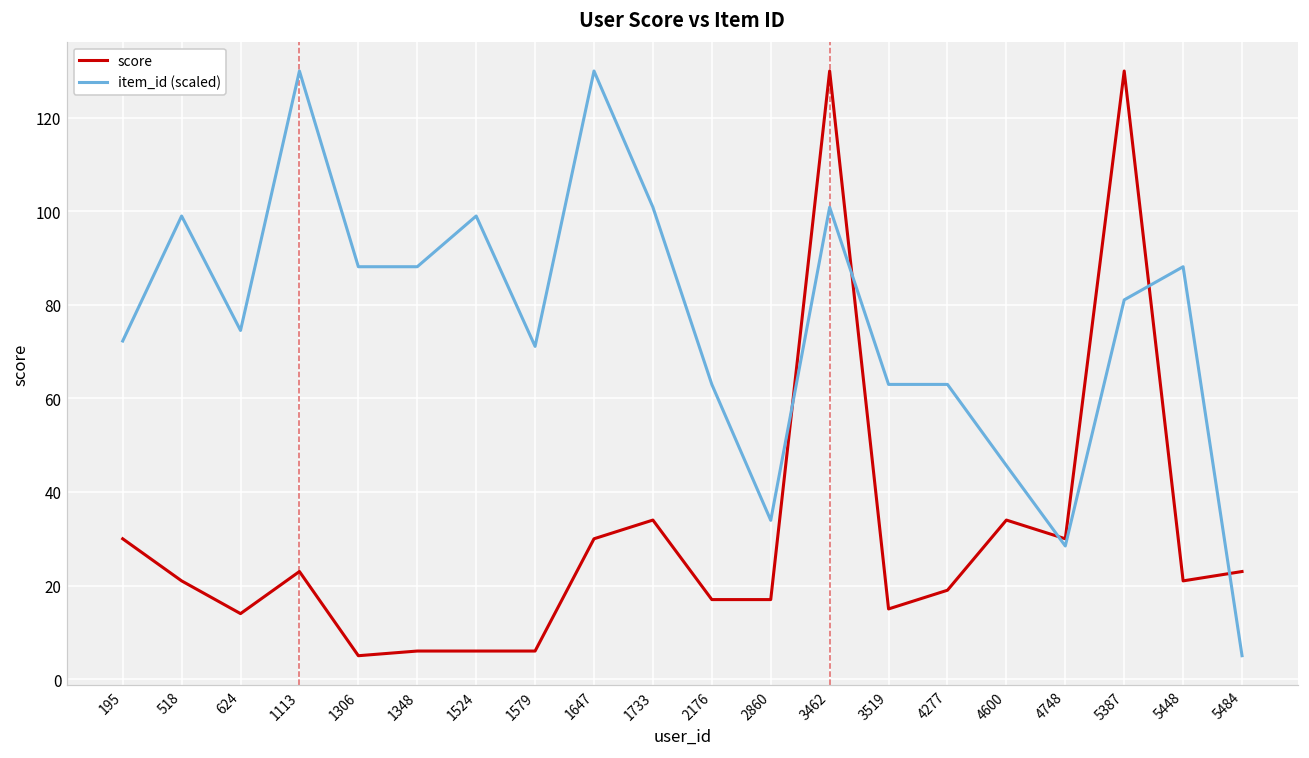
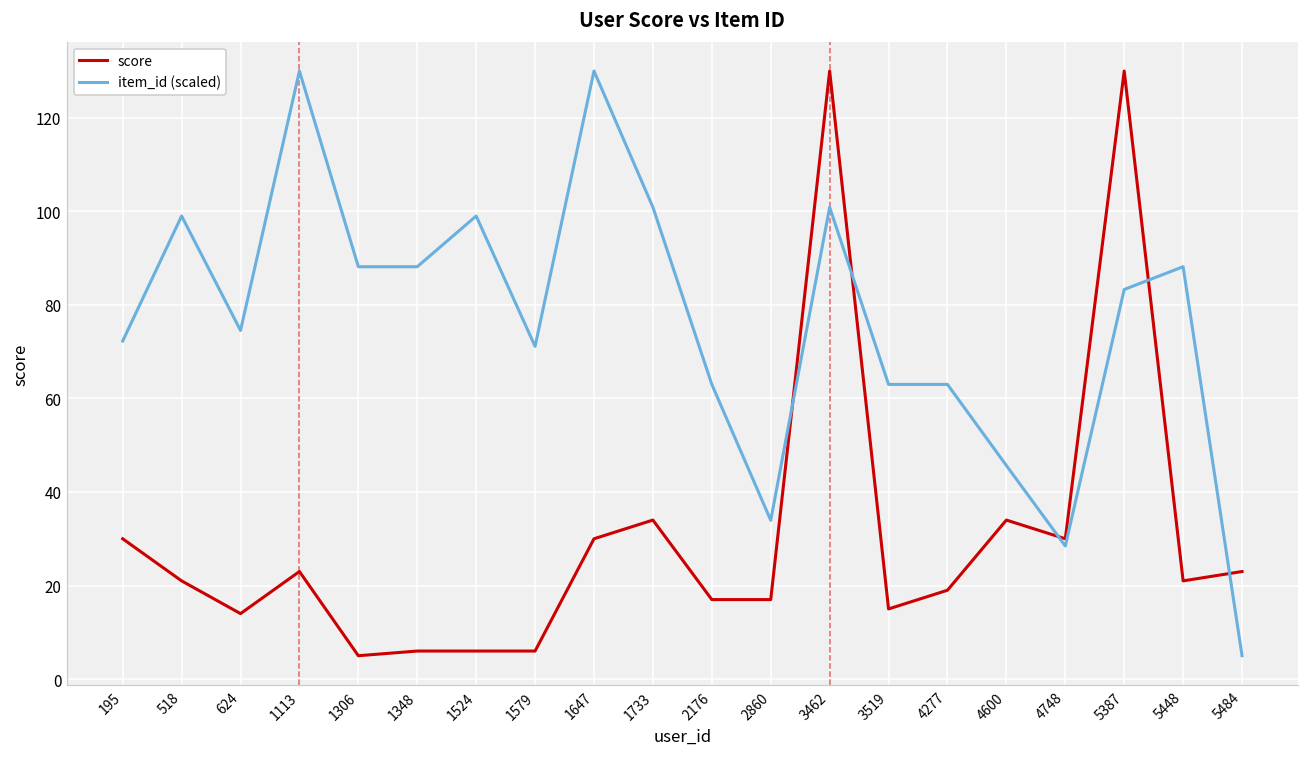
  {
    "score": {
      "195": 30,
      "518": 21,
      "624": 14,
      "1113": 23,
      "1306": 5,
      "1348": 6,
      "1524": 6,
      "1579": 6,
      "1647": 30,
      "1733": 34,
      "2176": 17,
      "2860": 17,
      "3462": 130,
      "3519": 15,
      "4277": 19,
      "4600": 34,
      "4748": 30,
      "5387": 130,
      "5448": 21,
      "5484": 23
    },
    "item_id (scaled)": {
      "195": 72,
      "518": 99,
      "624": 75,
      "1113": 130,
      "1306": 88,
      "1348": 88,
      "1524": 99,
      "1579": 71,
      "1647": 130,
      "1733": 101,
      "2176": 63,
      "2860": 34,
      "3462": 101,
      "3519": 63,
      "4277": 63,
      "4600": 46,
      "4748": 28,
-     "5387": 81,
+     "5387": 83,
      "5448": 88,
      "5484": 5
    }
  }
